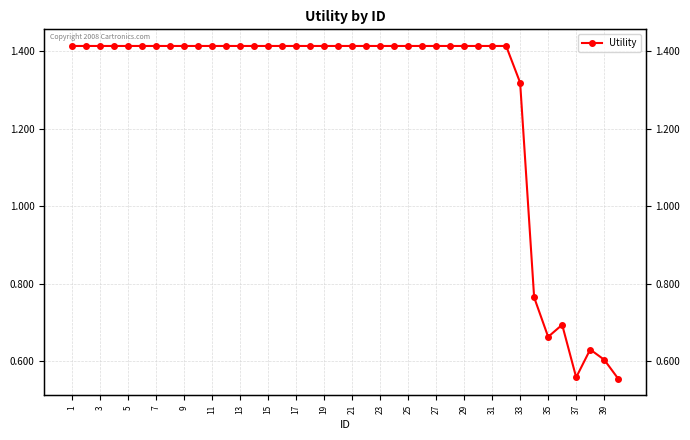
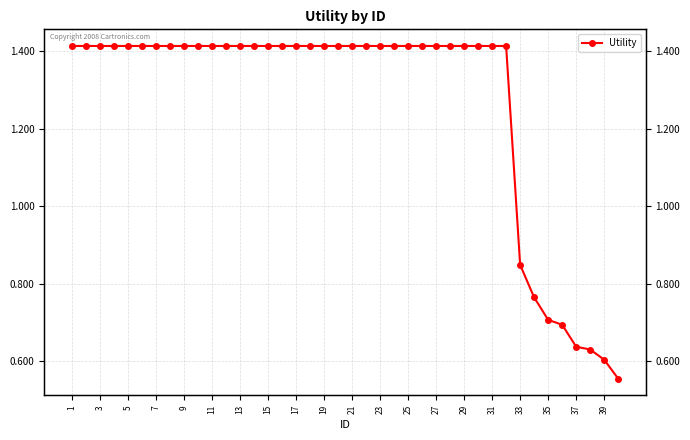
  {
    "7": 1.41,
    "9": 1.41,
    "11": 1.41,
    "13": 1.41,
    "15": 1.41,
    "17": 1.41,
    "19": 1.41,
    "21": 1.41,
    "23": 1.41,
    "25": 1.41,
    "27": 1.41,
    "29": 1.41,
    "31": 1.41,
-   "33": 1.32,
-   "35": 0.66,
-   "37": 0.56,
+   "33": 0.85,
+   "35": 0.71,
+   "37": 0.64,
    "39": 0.60
  }
